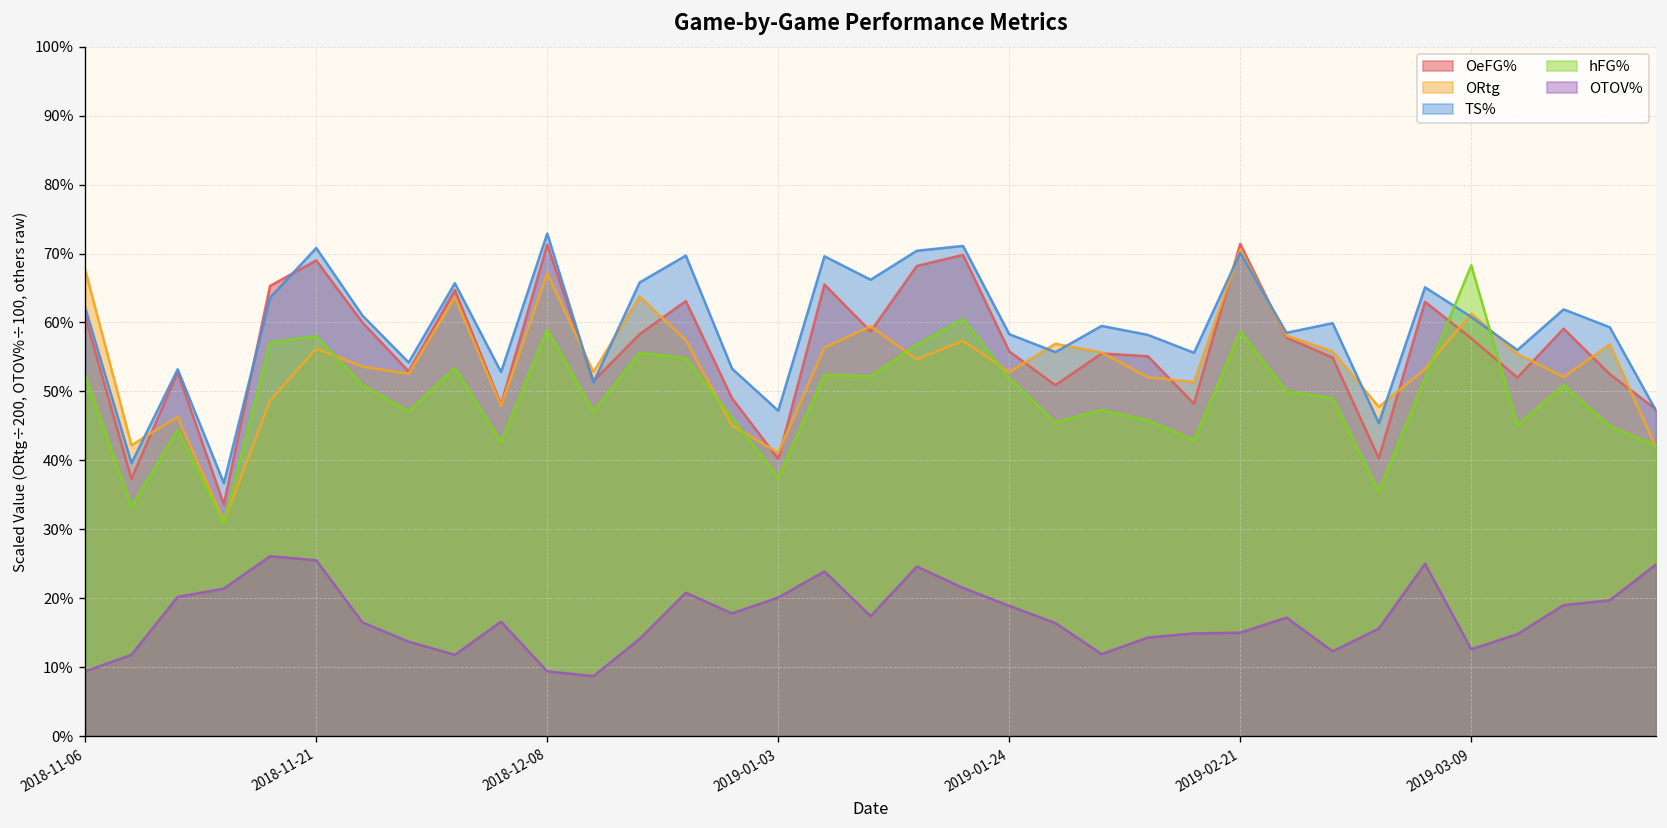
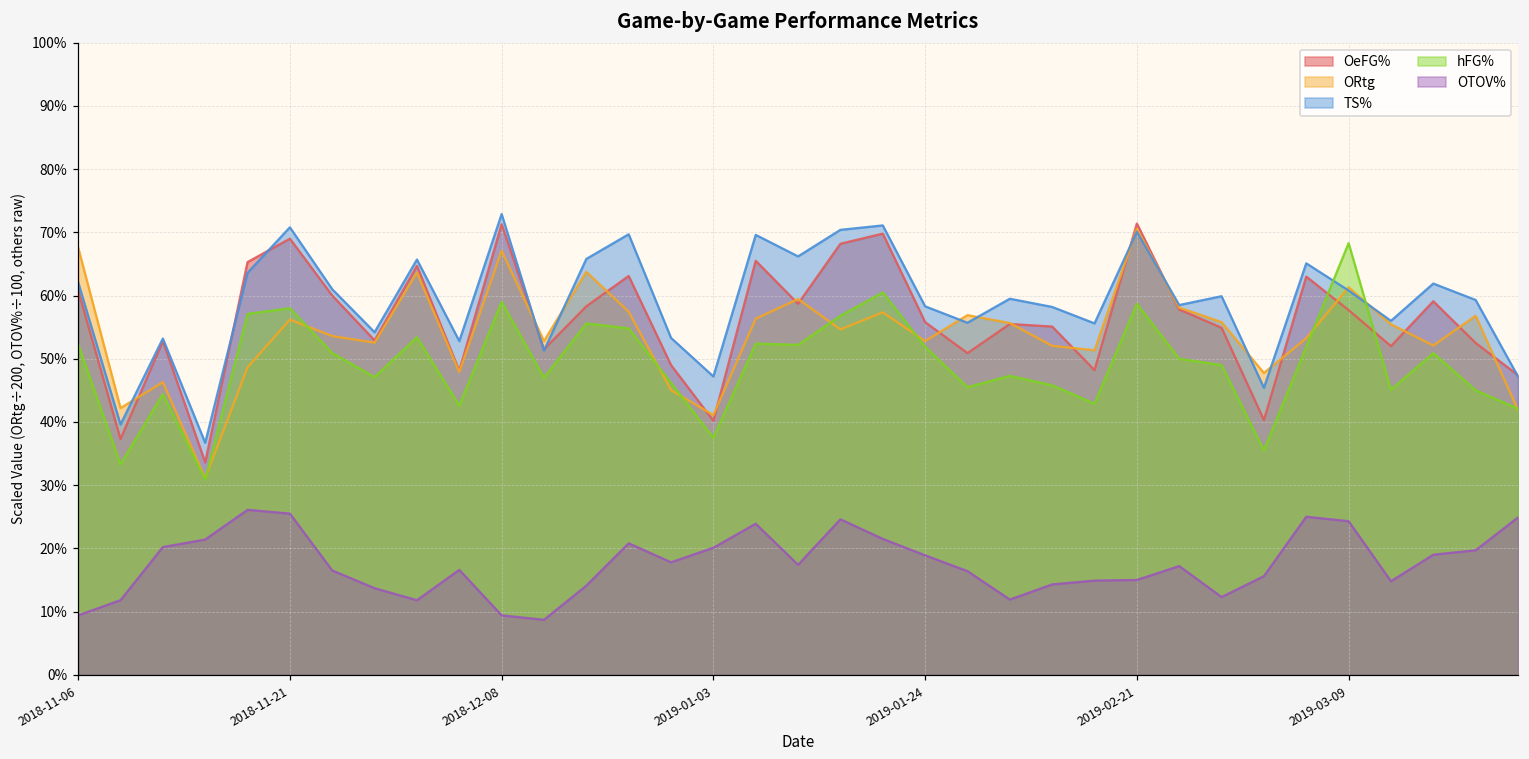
  {
    "OeFG%": {
      "2018-11-06": "61%",
      "2018-11-21": "69%",
      "2018-12-08": "71%",
      "2019-01-03": "40%",
      "2019-01-24": "56%",
      "2019-02-21": "71%",
      "2019-03-09": "58%"
    },
    "ORtg": {
      "2018-11-06": "68%",
      "2018-11-21": "56%",
      "2018-12-08": "67%",
      "2019-01-03": "41%",
      "2019-01-24": "53%",
      "2019-02-21": "71%",
      "2019-03-09": "61%"
    },
    "TS%": {
      "2018-11-06": "62%",
      "2018-11-21": "71%",
      "2018-12-08": "73%",
      "2019-01-03": "47%",
      "2019-01-24": "58%",
      "2019-02-21": "70%",
      "2019-03-09": "61%"
    },
    "hFG%": {
      "2018-11-06": "52%",
      "2018-11-21": "58%",
      "2018-12-08": "59%",
      "2019-01-03": "38%",
      "2019-01-24": "52%",
      "2019-02-21": "59%",
      "2019-03-09": "68%"
    },
    "OTOV%": {
      "2018-11-06": "9%",
      "2018-11-21": "26%",
      "2018-12-08": "9%",
      "2019-01-03": "20%",
      "2019-01-24": "19%",
      "2019-02-21": "15%",
-     "2019-03-09": "13%"
+     "2019-03-09": "24%"
    }
  }
